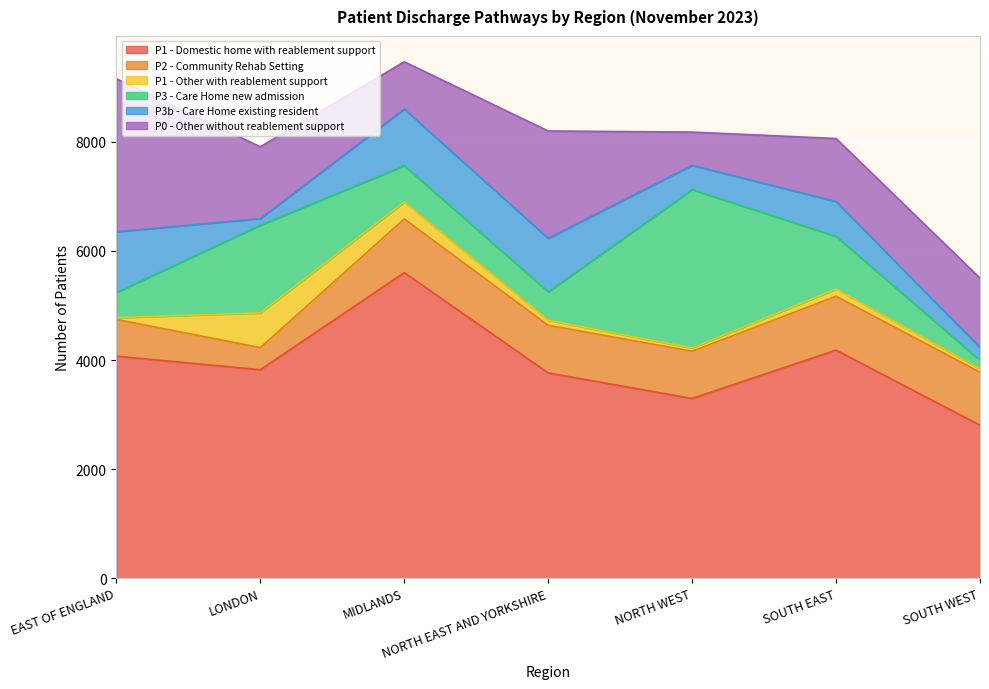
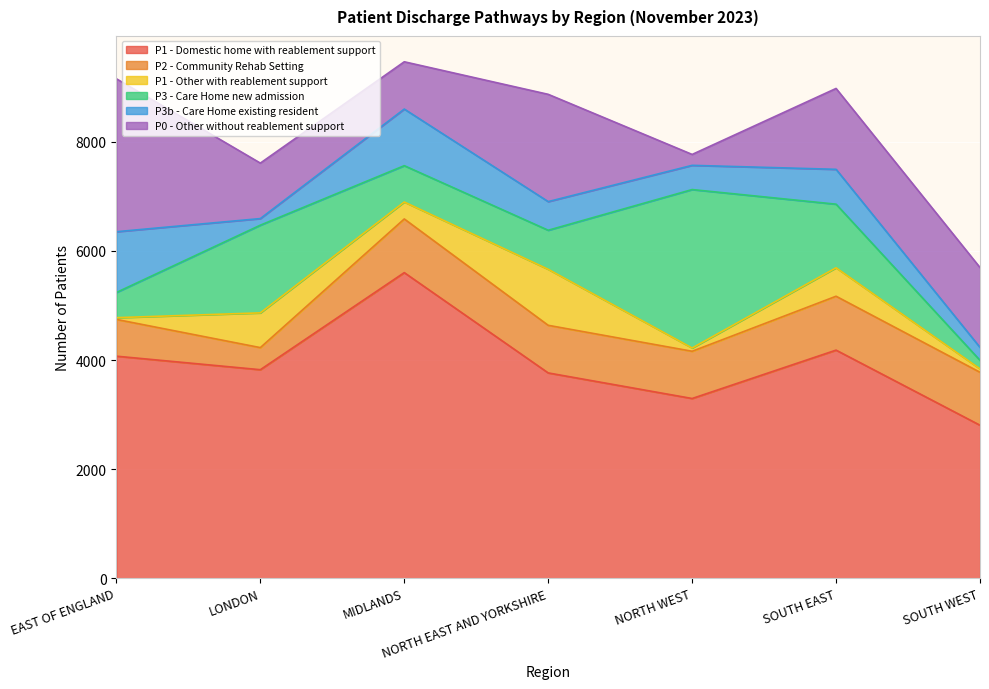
  {
    "P1 - Other with reablement support": {
      "LONDON": 600,
      "MIDLANDS": 300,
-     "NORTH EAST AND YORKSHIRE": 100,
+     "NORTH EAST AND YORKSHIRE": 1000,
      "NORTH WEST": 100,
-     "SOUTH EAST": 100,
+     "SOUTH EAST": 500,
      "SOUTH WEST": 100
    },
    "P3 - Care Home new admission": {
      "EAST OF ENGLAND": 500,
      "LONDON": 1600,
      "MIDLANDS": 700,
-     "NORTH EAST AND YORKSHIRE": 500,
+     "NORTH EAST AND YORKSHIRE": 700,
      "NORTH WEST": 2900,
-     "SOUTH EAST": 1000,
+     "SOUTH EAST": 1200,
      "SOUTH WEST": 200
    },
    "P3b - Care Home existing resident": {
      "EAST OF ENGLAND": 1100,
      "LONDON": 100,
      "MIDLANDS": 1000,
-     "NORTH EAST AND YORKSHIRE": 1000,
+     "NORTH EAST AND YORKSHIRE": 500,
      "NORTH WEST": 400,
      "SOUTH EAST": 600,
      "SOUTH WEST": 200
    },
    "P0 - Other without reablement support": {
      "EAST OF ENGLAND": 2800,
-     "LONDON": 1300,
+     "LONDON": 1000,
      "MIDLANDS": 900,
      "NORTH EAST AND YORKSHIRE": 2000,
-     "NORTH WEST": 600,
-     "SOUTH EAST": 1200,
-     "SOUTH WEST": 1300
+     "NORTH WEST": 200,
+     "SOUTH EAST": 1500,
+     "SOUTH WEST": 1500
    }
  }
